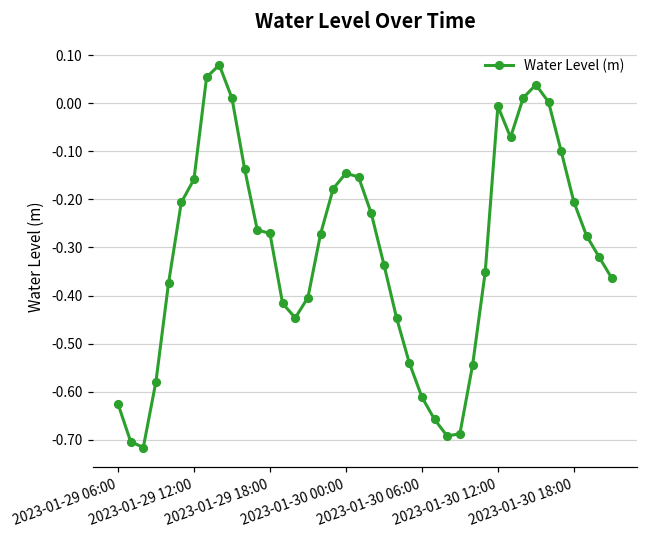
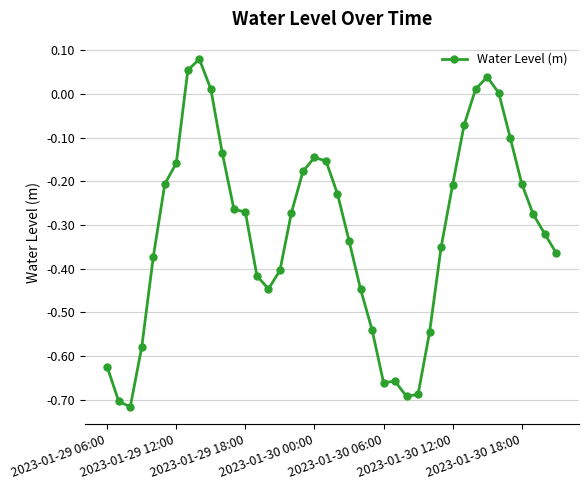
  {
    "2023-01-29 06:00": -0.63,
    "2023-01-29 12:00": -0.16,
    "2023-01-29 18:00": -0.27,
    "2023-01-30 00:00": -0.15,
-   "2023-01-30 06:00": -0.61,
-   "2023-01-30 12:00": -0.01,
+   "2023-01-30 06:00": -0.66,
+   "2023-01-30 12:00": -0.21,
    "2023-01-30 18:00": -0.21
  }
